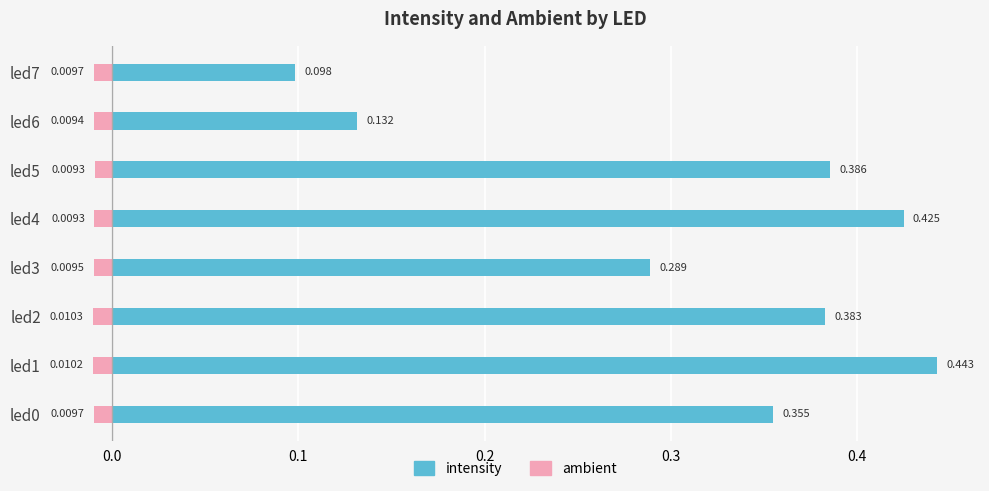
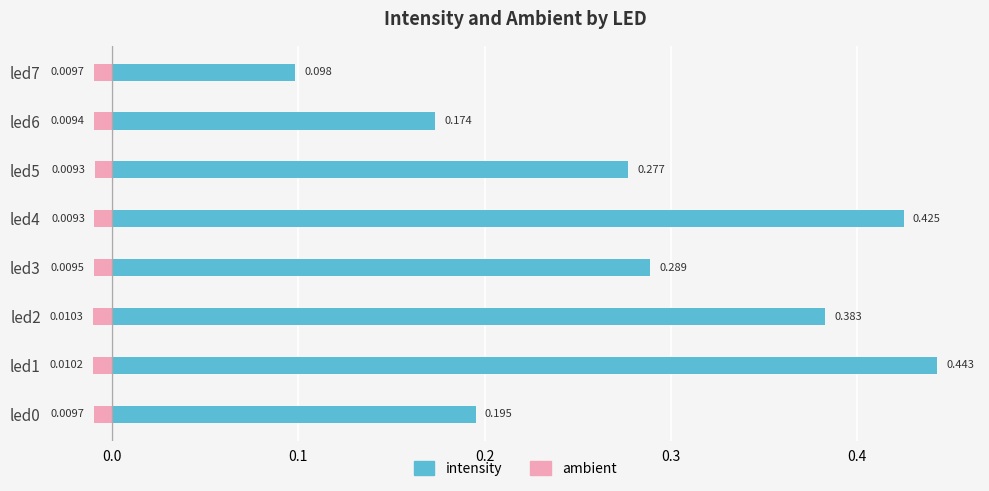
  {
    "intensity": {
      "led7": 0.098,
-     "led6": 0.132,
-     "led5": 0.386,
+     "led6": 0.174,
+     "led5": 0.277,
      "led4": 0.425,
      "led3": 0.289,
      "led2": 0.383,
      "led1": 0.443,
-     "led0": 0.355
+     "led0": 0.195
    }
  }
